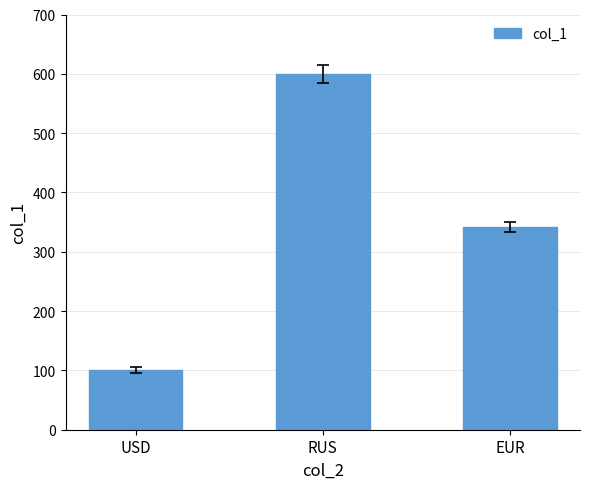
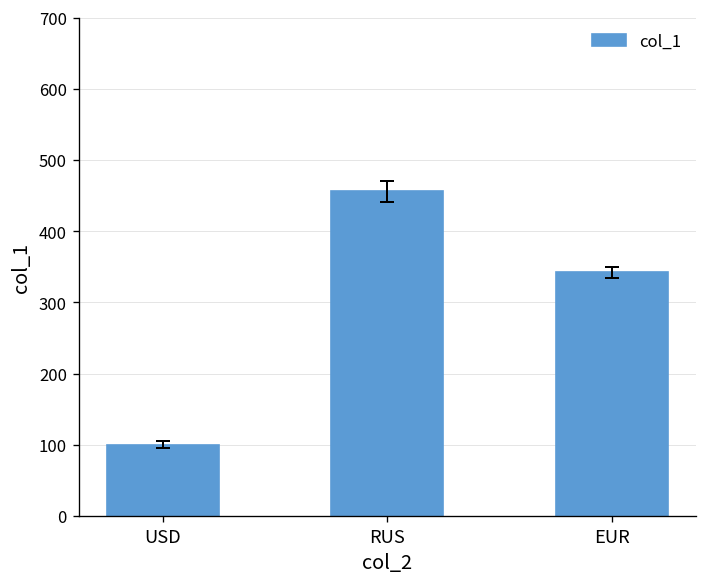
  {
    "col_1": {
      "USD": 100,
-     "RUS": 600,
+     "RUS": 460,
      "EUR": 340
    }
  }
